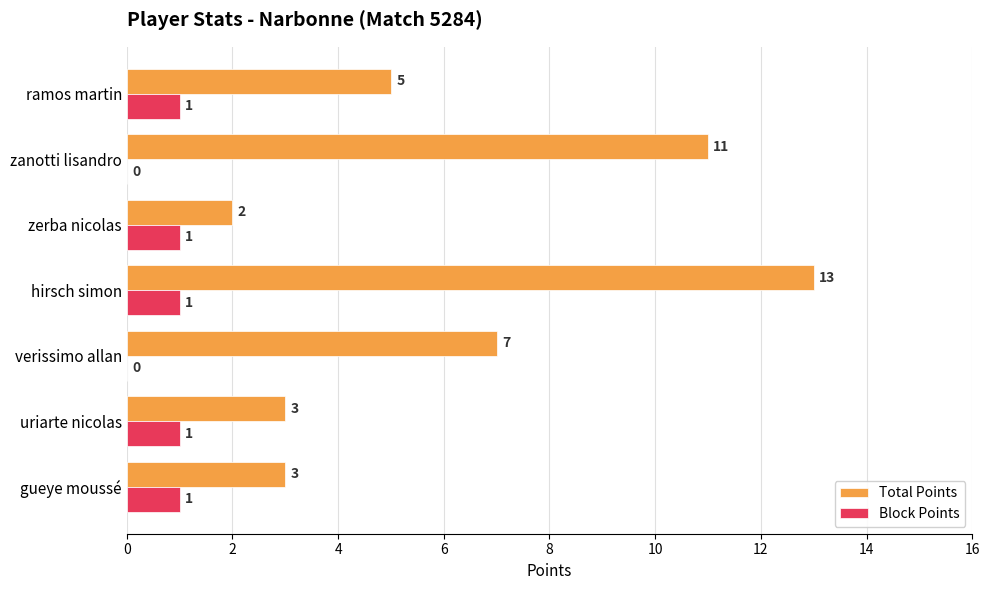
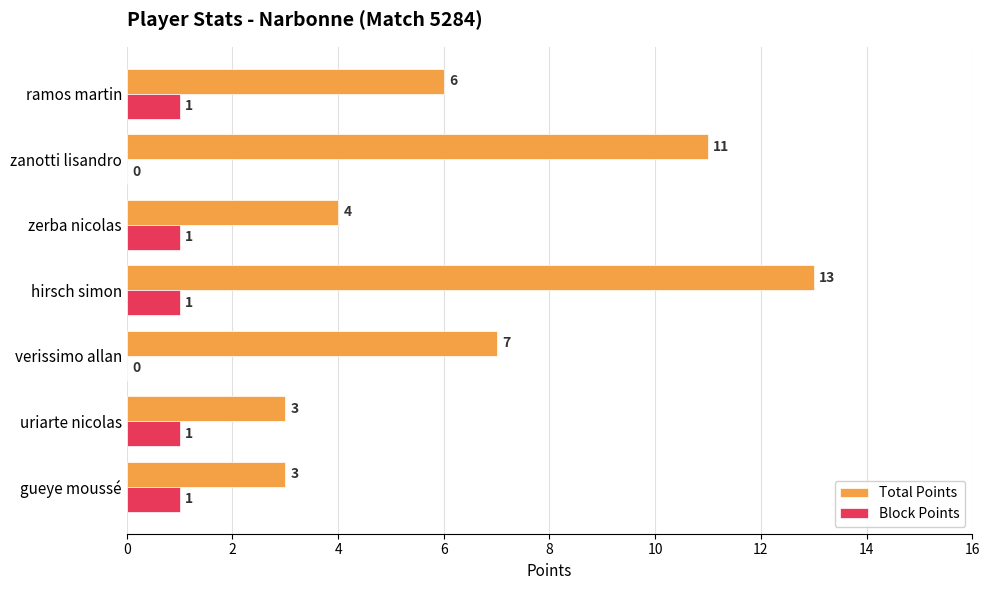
  {
    "Total Points": {
-     "ramos martin": 5,
+     "ramos martin": 6,
      "zanotti lisandro": 11,
-     "zerba nicolas": 2,
+     "zerba nicolas": 4,
      "hirsch simon": 13,
      "verissimo allan": 7,
      "uriarte nicolas": 3,
      "gueye moussé": 3
    },
    "Block Points": {
      "ramos martin": 1,
      "zanotti lisandro": 0,
      "zerba nicolas": 1,
      "hirsch simon": 1,
      "verissimo allan": 0,
      "uriarte nicolas": 1,
      "gueye moussé": 1
    }
  }
